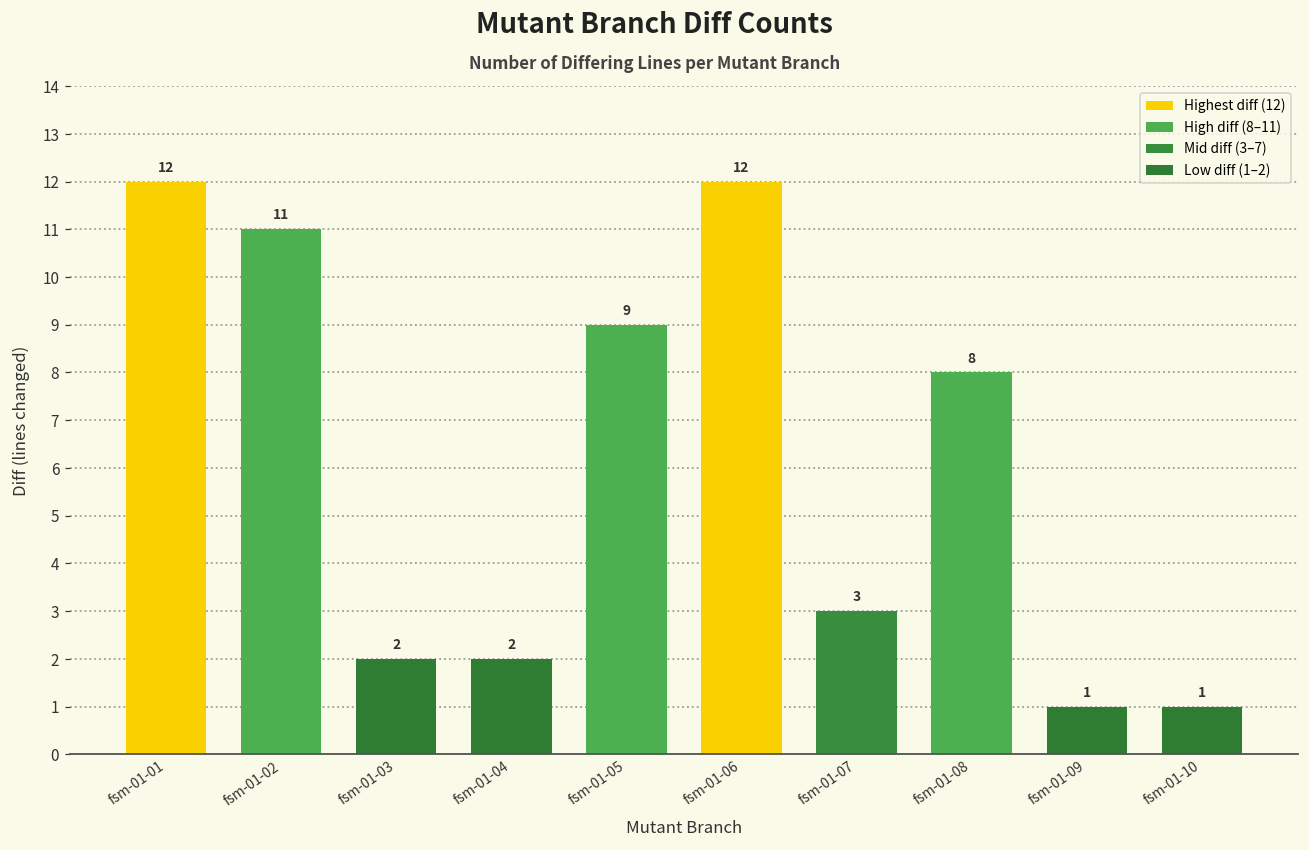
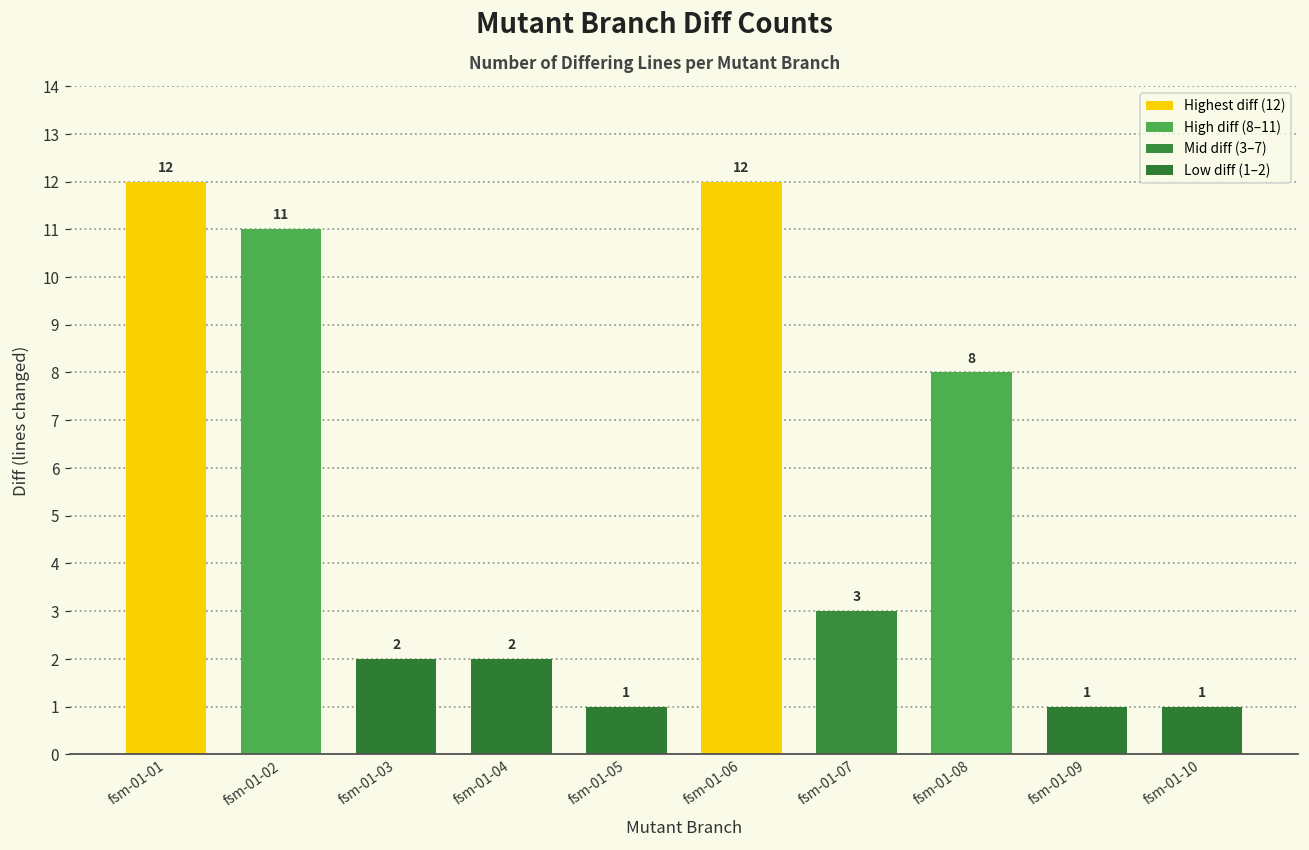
  {
    "fsm-01-01": 12,
    "fsm-01-02": 11,
    "fsm-01-03": 2,
    "fsm-01-04": 2,
-   "fsm-01-05": 9,
+   "fsm-01-05": 1,
    "fsm-01-06": 12,
    "fsm-01-07": 3,
    "fsm-01-08": 8,
    "fsm-01-09": 1,
    "fsm-01-10": 1
  }
